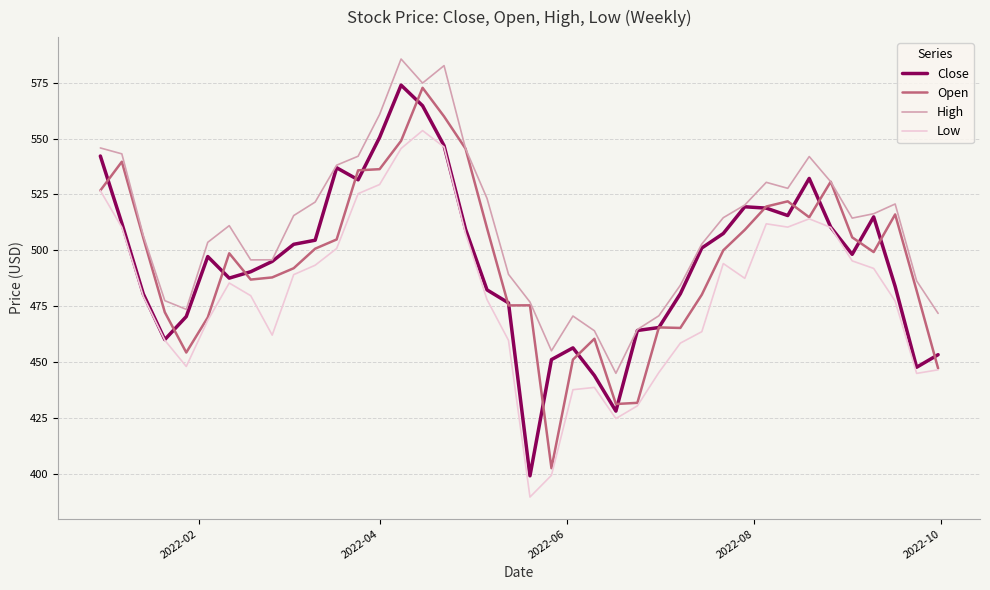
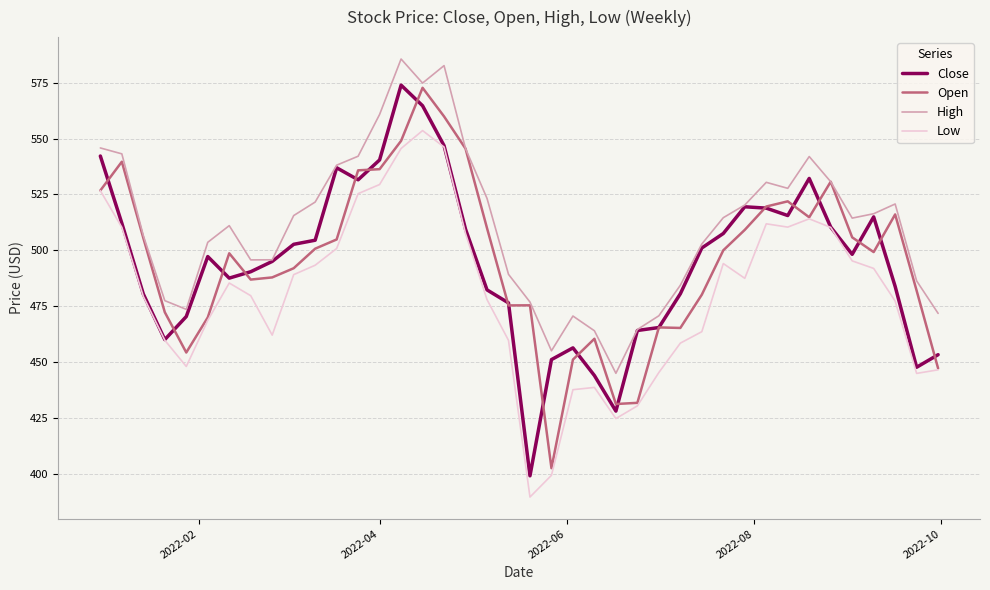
  {
    "Close": {
-     "2022-04": 551
+     "2022-04": 540
    },
    "Open": {
      "2022-04": 536
    },
    "High": {
      "2022-04": 561
    },
    "Low": {
      "2022-04": 529
    }
  }
